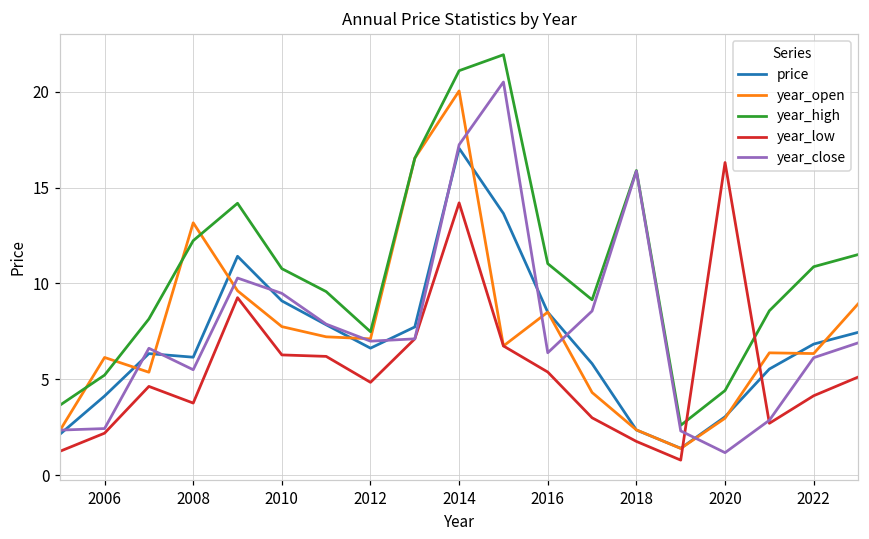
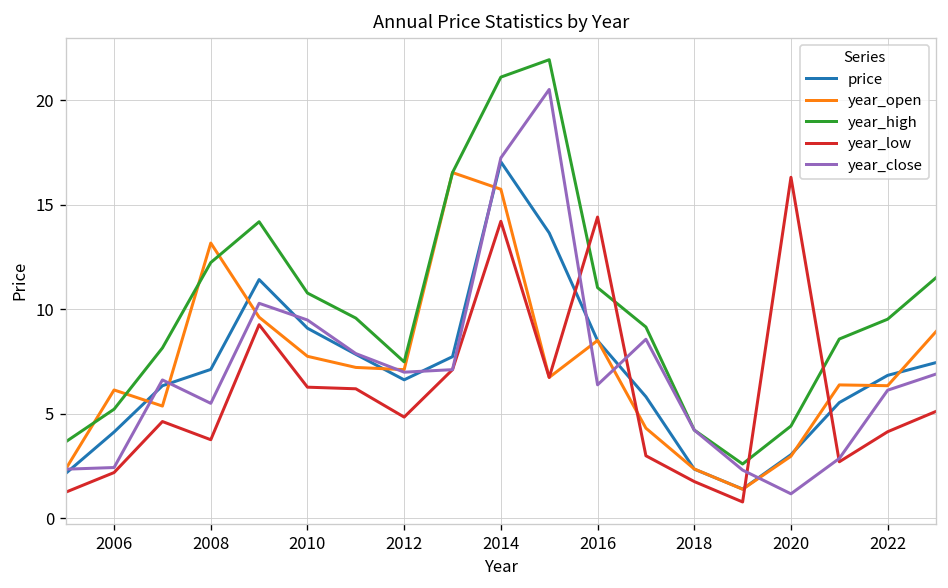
  {
    "price": {
      "2006": 4.1,
-     "2008": 6.2,
+     "2008": 7.1,
      "2010": 9.1,
      "2012": 6.6,
      "2014": 17.1,
      "2022": 6.8
    },
    "year_open": {
      "2006": 6.1,
      "2008": 13.2,
      "2010": 7.7,
-     "2014": 20.0,
+     "2014": 15.7,
      "2022": 6.3
    },
    "year_high": {
      "2006": 5.2,
      "2008": 12.2,
      "2010": 10.8,
      "2012": 7.5,
      "2014": 21.1,
      "2016": 11.0,
-     "2018": 15.9,
+     "2018": 4.2,
      "2020": 4.4,
-     "2022": 10.9
+     "2022": 9.5
    },
    "year_low": {
      "2006": 2.2,
      "2008": 3.8,
      "2010": 6.3,
      "2012": 4.8,
      "2014": 14.2,
-     "2016": 5.4,
+     "2016": 14.4,
      "2018": 1.8,
      "2020": 16.3,
      "2022": 4.1
    },
    "year_close": {
      "2006": 2.4,
      "2008": 5.5,
      "2010": 9.5,
      "2014": 17.2,
      "2016": 6.4,
-     "2018": 15.9,
+     "2018": 4.2,
      "2020": 1.2,
      "2022": 6.1
    }
  }
